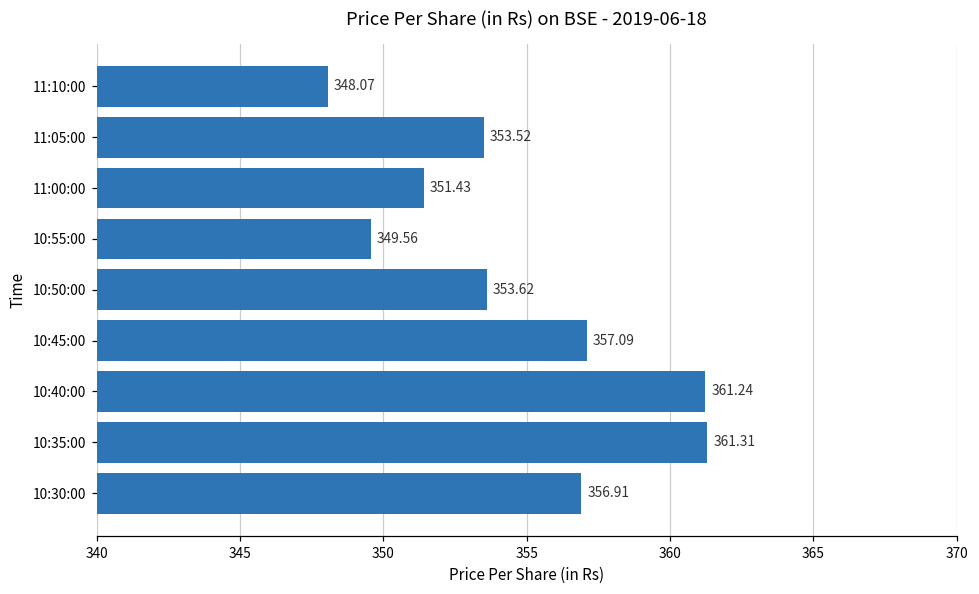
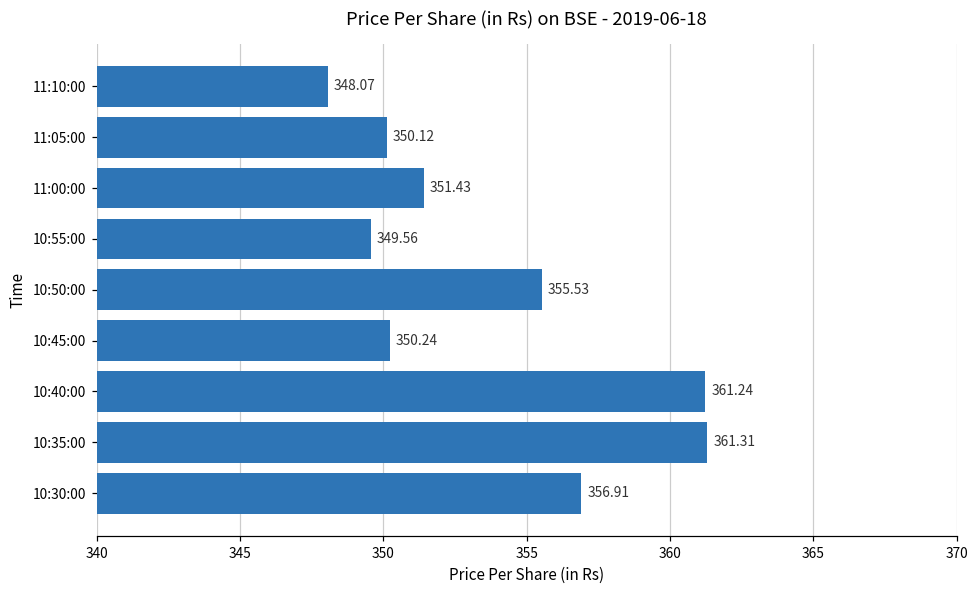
  {
    "11:10:00": 348.07,
-   "11:05:00": 353.52,
+   "11:05:00": 350.12,
    "11:00:00": 351.43,
    "10:55:00": 349.56,
-   "10:50:00": 353.62,
-   "10:45:00": 357.09,
+   "10:50:00": 355.53,
+   "10:45:00": 350.24,
    "10:40:00": 361.24,
    "10:35:00": 361.31,
    "10:30:00": 356.91
  }
